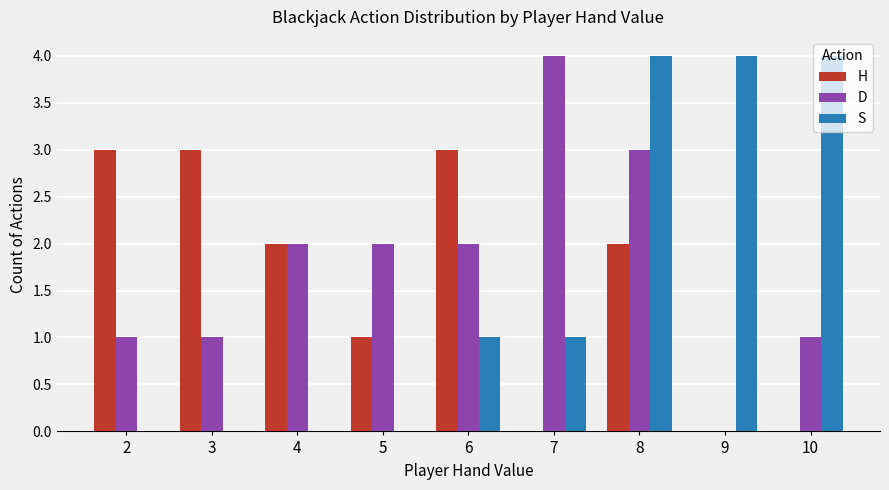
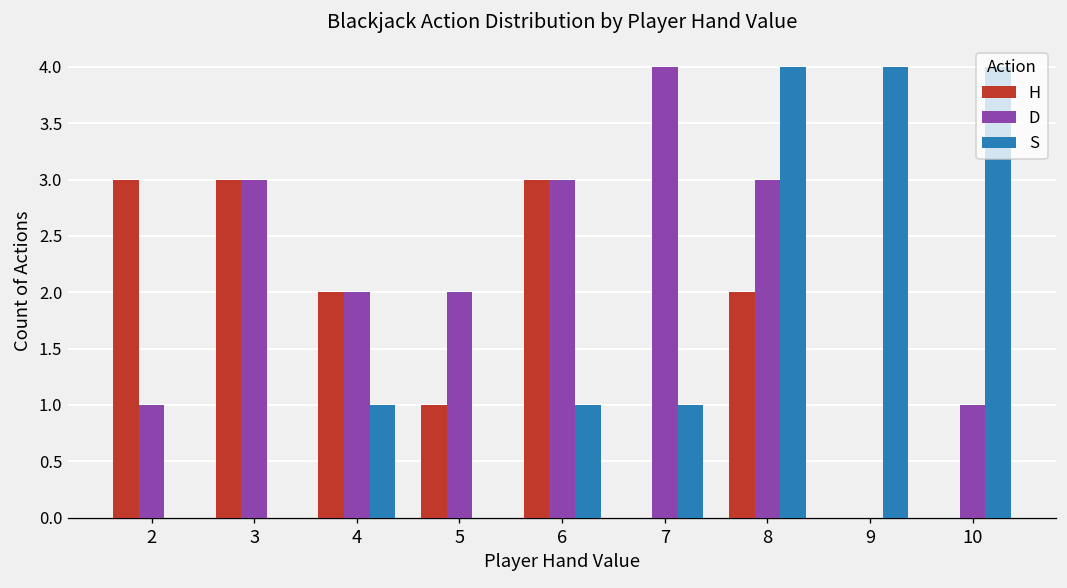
  {
    "H": {
      "2": 3,
      "3": 3,
      "4": 2,
      "5": 1,
      "6": 3,
      "7": 0,
      "8": 2,
      "9": 0,
      "10": 0
    },
    "D": {
      "2": 1,
-     "3": 1,
+     "3": 3,
      "4": 2,
      "5": 2,
-     "6": 2,
+     "6": 3,
      "7": 4,
      "8": 3,
      "9": 0,
      "10": 1
    },
    "S": {
      "2": 0,
      "3": 0,
-     "4": 0,
+     "4": 1,
      "5": 0,
      "6": 1,
      "7": 1,
      "8": 4,
      "9": 4
    }
  }
